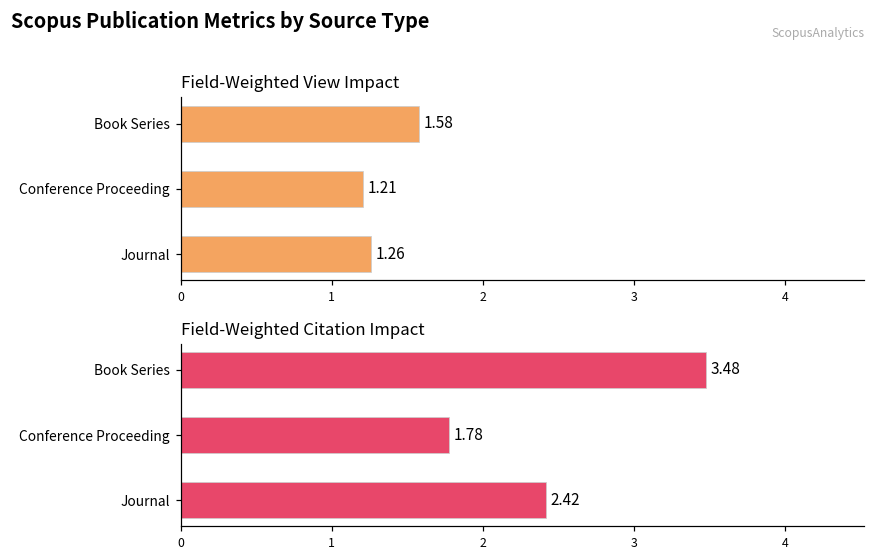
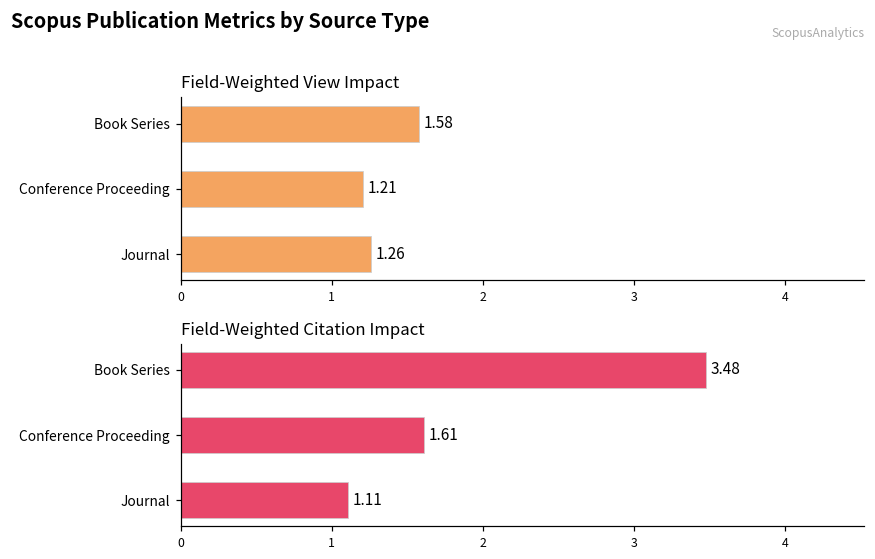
  {
    "Field-Weighted View Impact": {
      "Book Series": 1.58,
      "Conference Proceeding": 1.21,
      "Journal": 1.26
    },
    "Field-Weighted Citation Impact": {
      "Book Series": 3.48,
-     "Conference Proceeding": 1.78,
-     "Journal": 2.42
+     "Conference Proceeding": 1.61,
+     "Journal": 1.11
    }
  }
